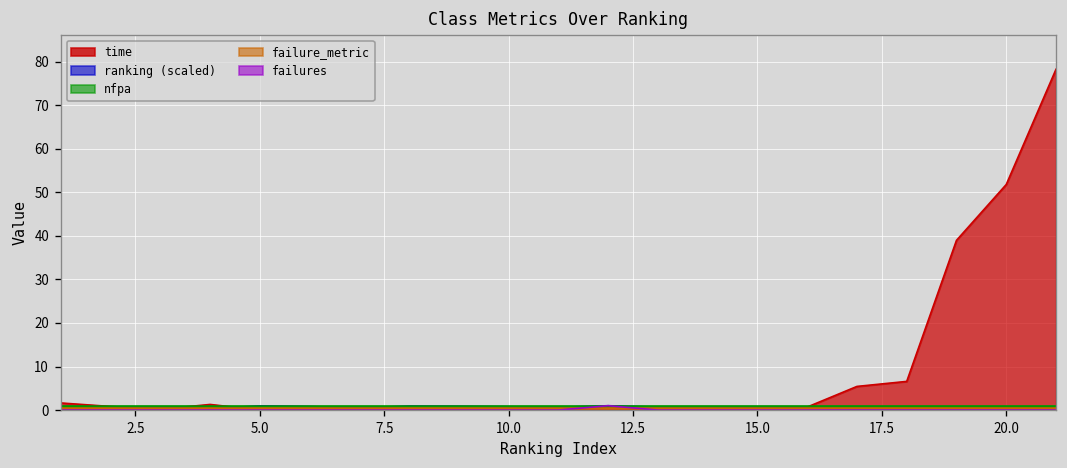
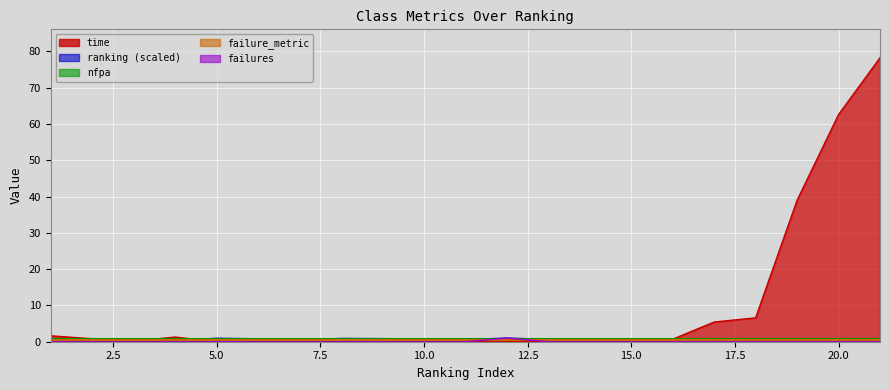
  {
    "time": {
-     "20.0": 52
+     "20.0": 63
    }
  }
